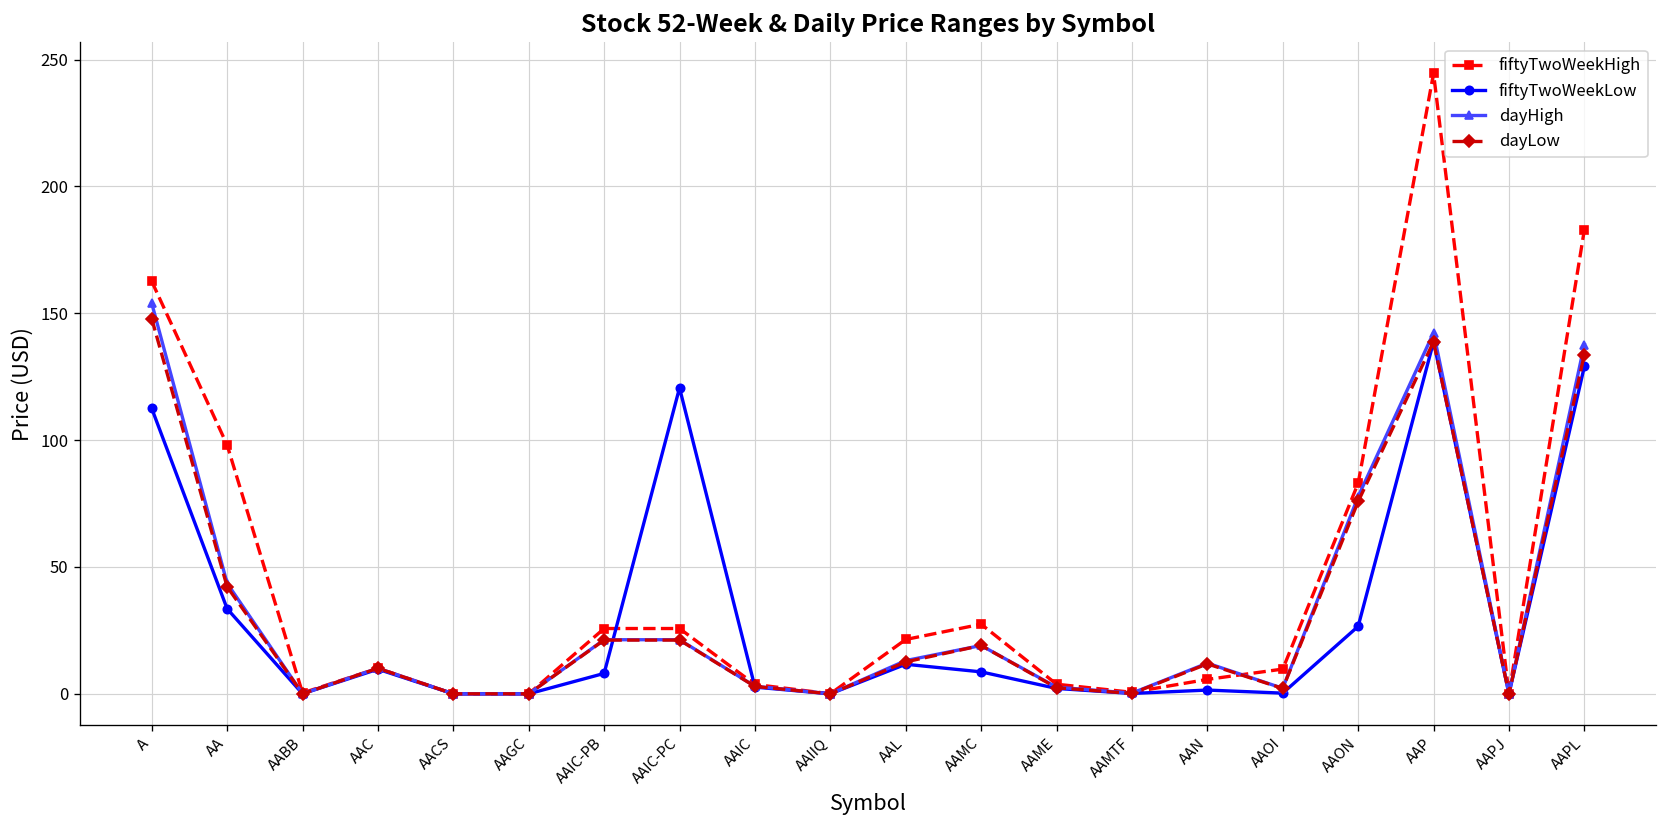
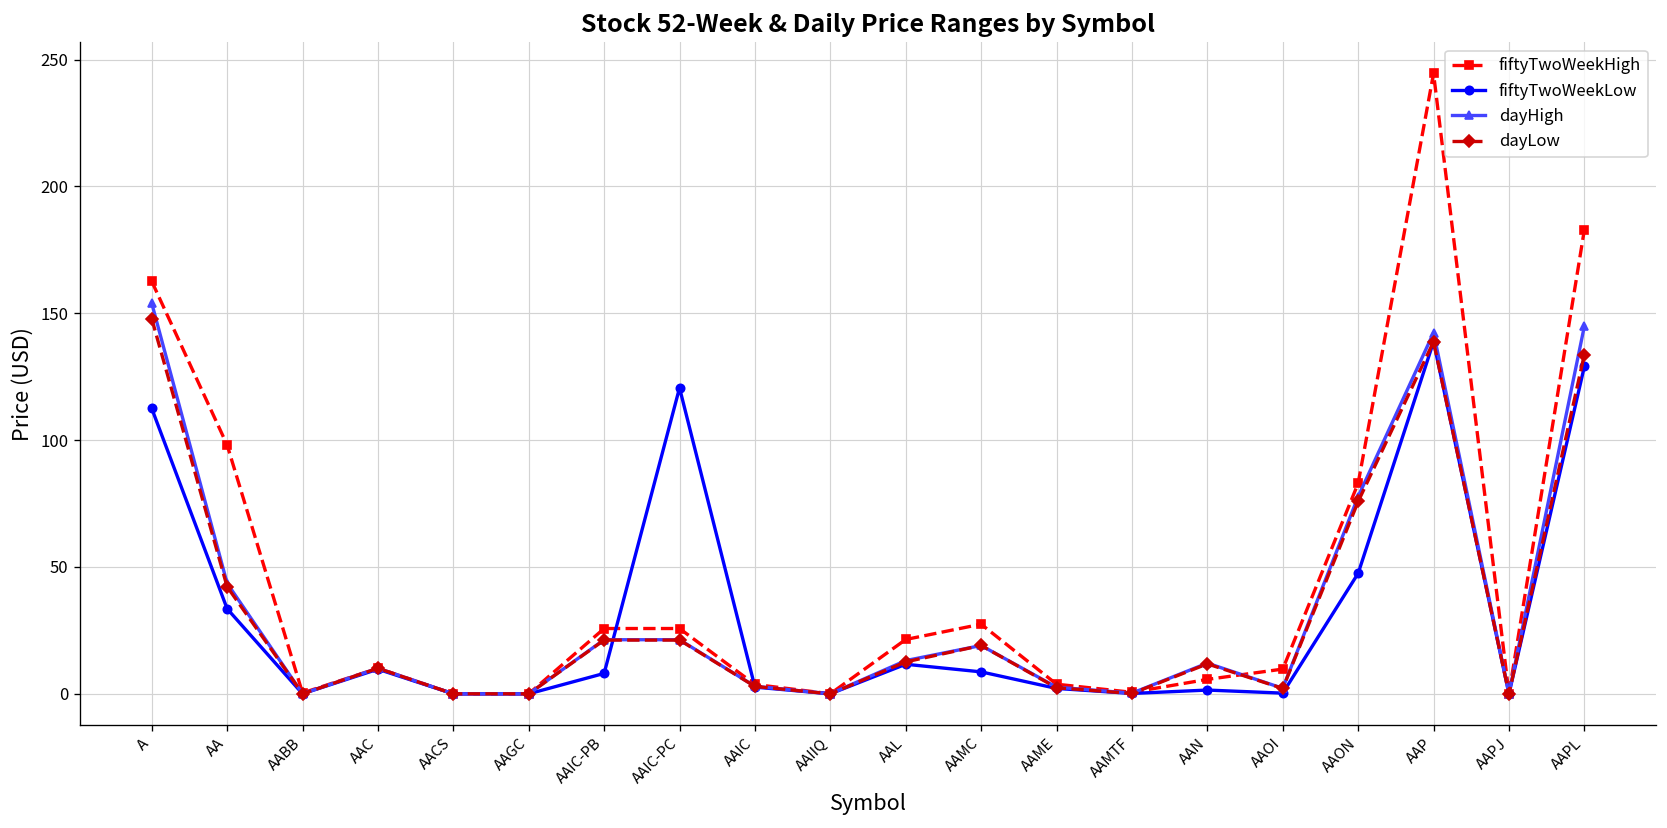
  {
    "fiftyTwoWeekLow": {
      "A": 113,
      "AA": 34,
      "AAIC-PB": 8,
      "AAIC-PC": 121,
      "AAMC": 9,
      "AAN": 1,
      "AAOI": 0,
-     "AAON": 27,
+     "AAON": 48,
      "AAPL": 129
    },
    "dayHigh": {
      "A": 154,
      "AA": 44,
      "AAON": 78,
      "AAP": 142,
-     "AAPL": 138
+     "AAPL": 145
    }
  }
